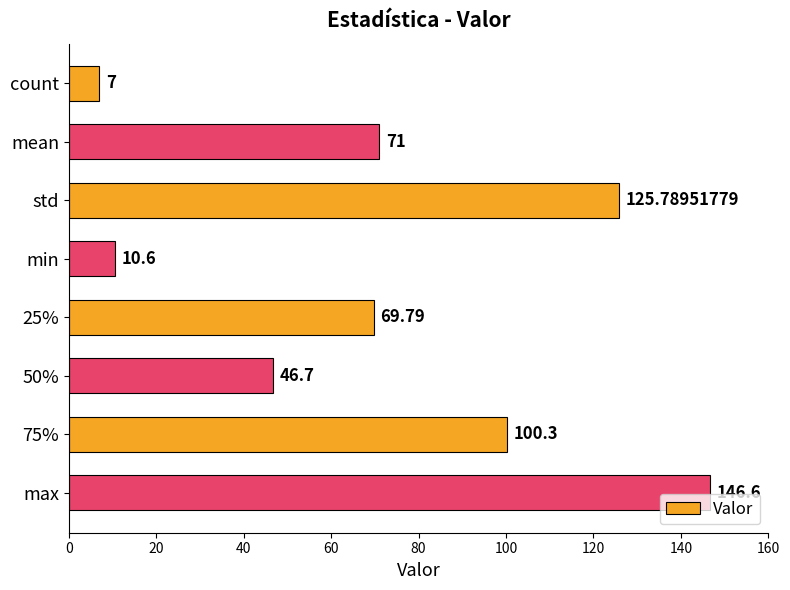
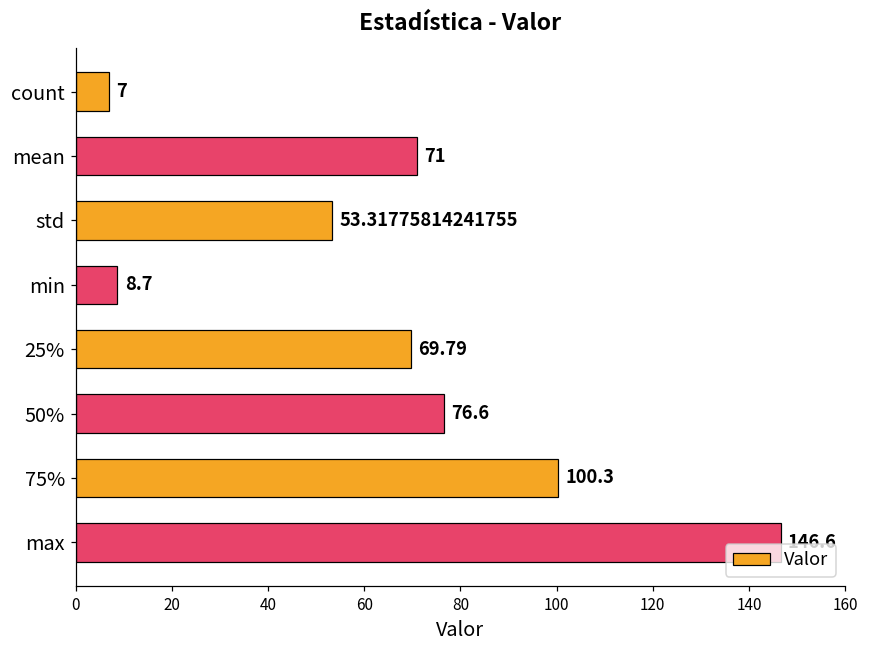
  {
    "count": 7,
    "mean": 71,
-   "std": 125.78951779,
-   "min": 10.6,
+   "std": 53.31775814241755,
+   "min": 8.7,
    "25%": 69.79,
-   "50%": 46.7,
+   "50%": 76.6,
    "75%": 100.3
  }
